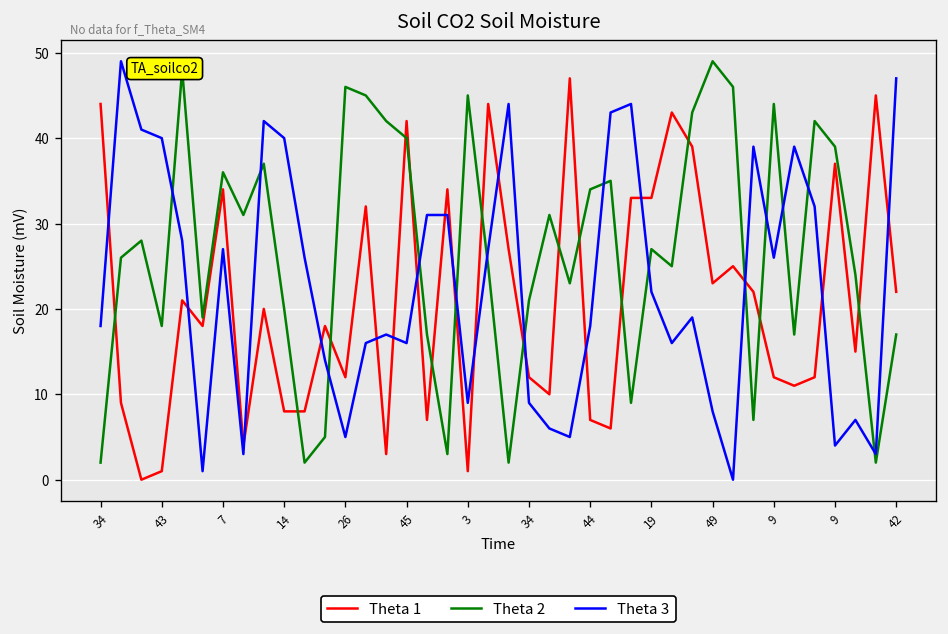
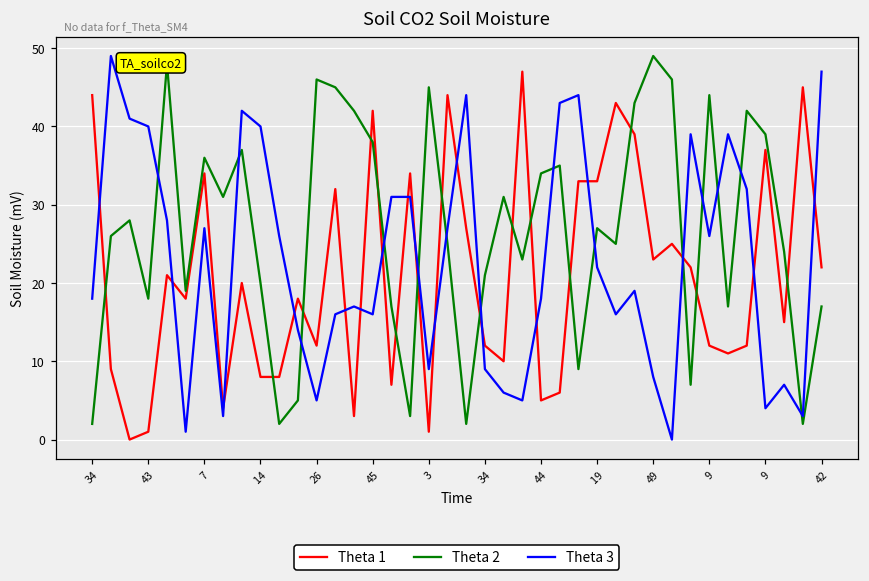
  {
    "Theta 1": {
      "43": 1,
      "45": 42,
      "3": 1,
-     "44": 7,
+     "44": 5,
      "49": 23,
      "42": 22
    },
    "Theta 2": {
      "43": 18,
-     "45": 40,
+     "45": 38,
      "3": 45,
      "44": 34,
      "49": 49,
      "42": 17
    },
    "Theta 3": {
      "43": 40,
      "45": 16,
      "3": 9,
      "44": 18,
      "49": 8,
      "42": 47
    }
  }
